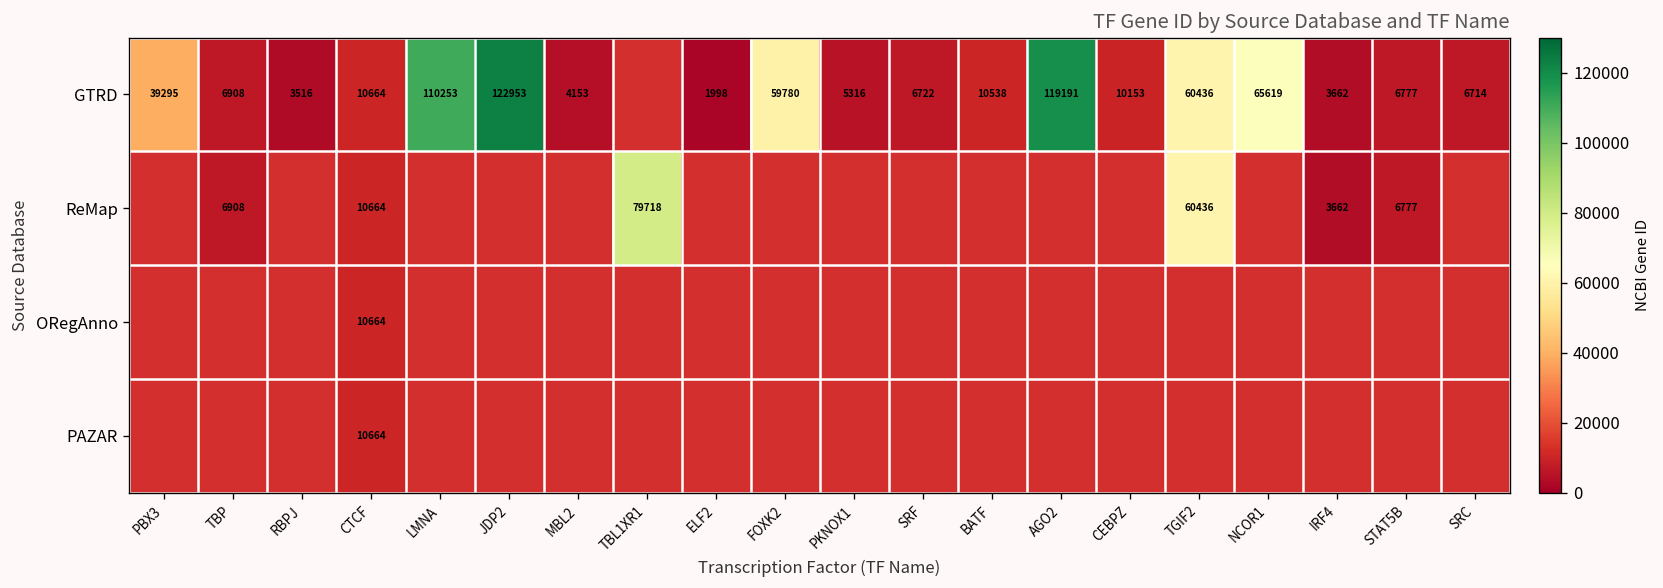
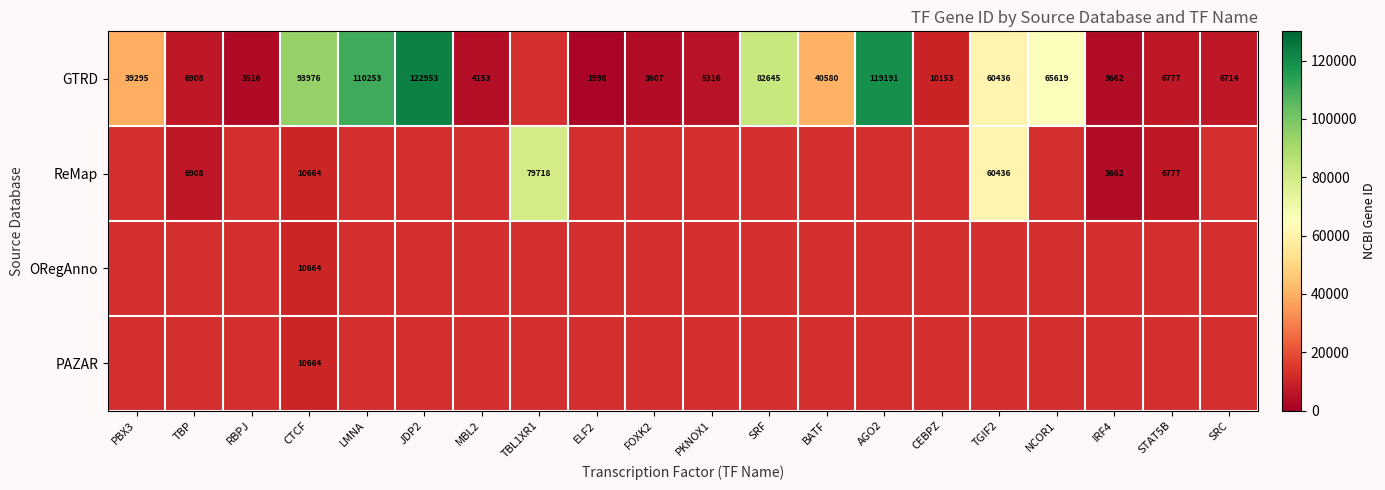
  {
    "GTRD": {
      "PBX3": 39295,
      "TBP": 6908,
      "RBPJ": 3516,
-     "CTCF": 10664,
+     "CTCF": 93976,
      "LMNA": 110253,
      "JDP2": 122953,
      "MBL2": 4153,
      "ELF2": 1998,
-     "FOXK2": 59780,
+     "FOXK2": 3607,
      "PKNOX1": 5316,
-     "SRF": 6722,
-     "BATF": 10538,
+     "SRF": 82645,
+     "BATF": 40580,
      "AGO2": 119191,
      "CEBPZ": 10153,
      "TGIF2": 60436,
      "NCOR1": 65619,
      "IRF4": 3662,
      "STAT5B": 6777,
      "SRC": 6714
    },
    "ReMap": {
      "TBP": 6908,
      "CTCF": 10664,
      "TBL1XR1": 79718,
      "TGIF2": 60436,
      "IRF4": 3662,
      "STAT5B": 6777
    },
    "ORegAnno": {
      "CTCF": 10664
    },
    "PAZAR": {
      "CTCF": 10664
    }
  }
